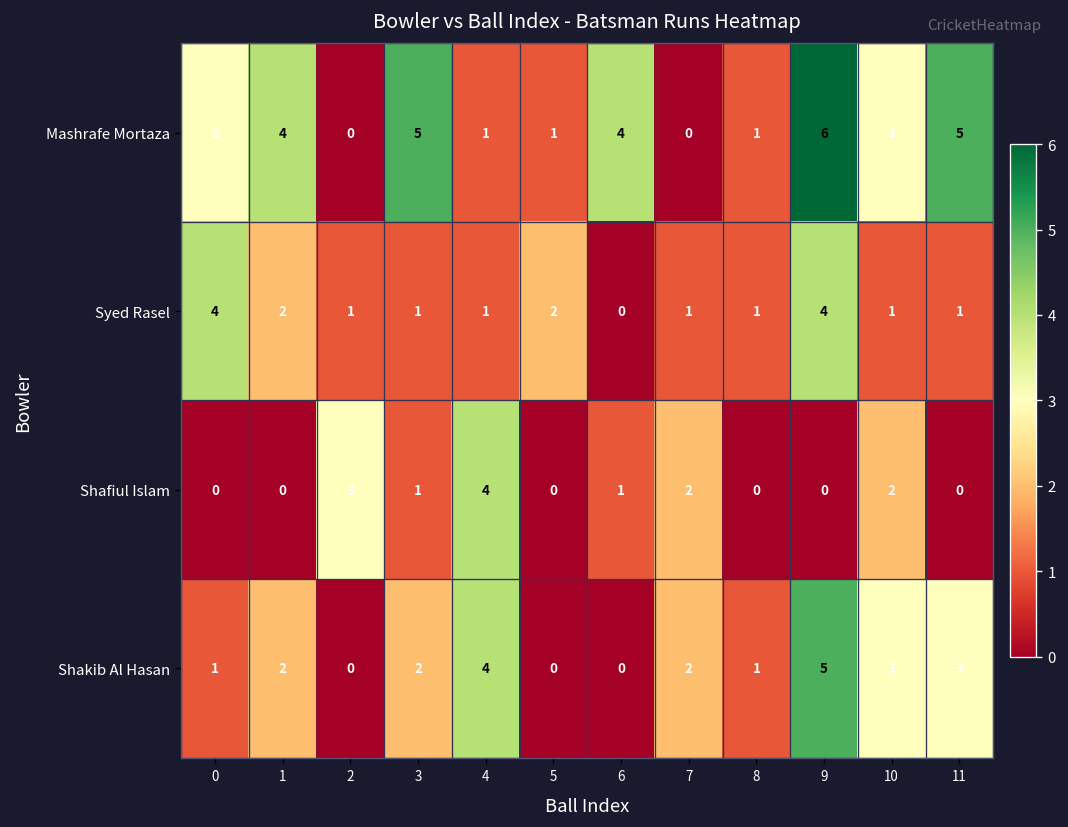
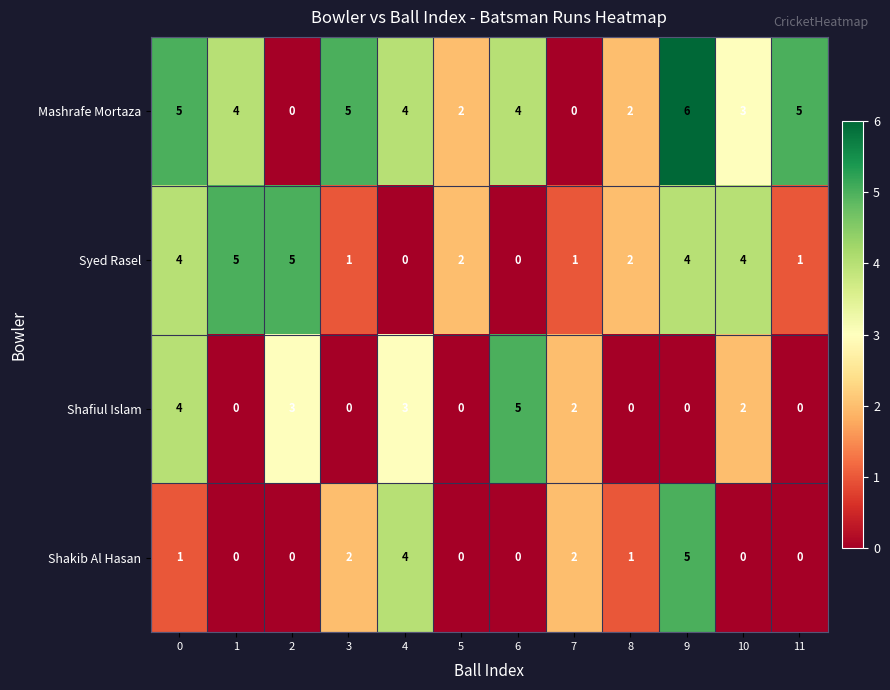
  {
    "Mashrafe Mortaza": {
-     "0": 3,
+     "0": 5,
      "1": 4,
      "2": 0,
      "3": 5,
-     "4": 1,
-     "5": 1,
+     "4": 4,
+     "5": 2,
      "6": 4,
      "7": 0,
-     "8": 1,
+     "8": 2,
      "9": 6,
      "10": 3,
      "11": 5
    },
    "Syed Rasel": {
      "0": 4,
-     "1": 2,
-     "2": 1,
+     "1": 5,
+     "2": 5,
      "3": 1,
-     "4": 1,
+     "4": 0,
      "5": 2,
      "6": 0,
      "7": 1,
-     "8": 1,
+     "8": 2,
      "9": 4,
-     "10": 1,
+     "10": 4,
      "11": 1
    },
    "Shafiul Islam": {
-     "0": 0,
+     "0": 4,
      "1": 0,
      "2": 3,
-     "3": 1,
-     "4": 4,
+     "3": 0,
+     "4": 3,
      "5": 0,
-     "6": 1,
+     "6": 5,
      "7": 2,
      "8": 0,
      "9": 0,
      "10": 2,
      "11": 0
    },
    "Shakib Al Hasan": {
      "0": 1,
-     "1": 2,
+     "1": 0,
      "2": 0,
      "3": 2,
      "4": 4,
      "5": 0,
      "6": 0,
      "7": 2,
      "8": 1,
      "9": 5,
-     "10": 3,
-     "11": 3
+     "10": 0,
+     "11": 0
    }
  }
